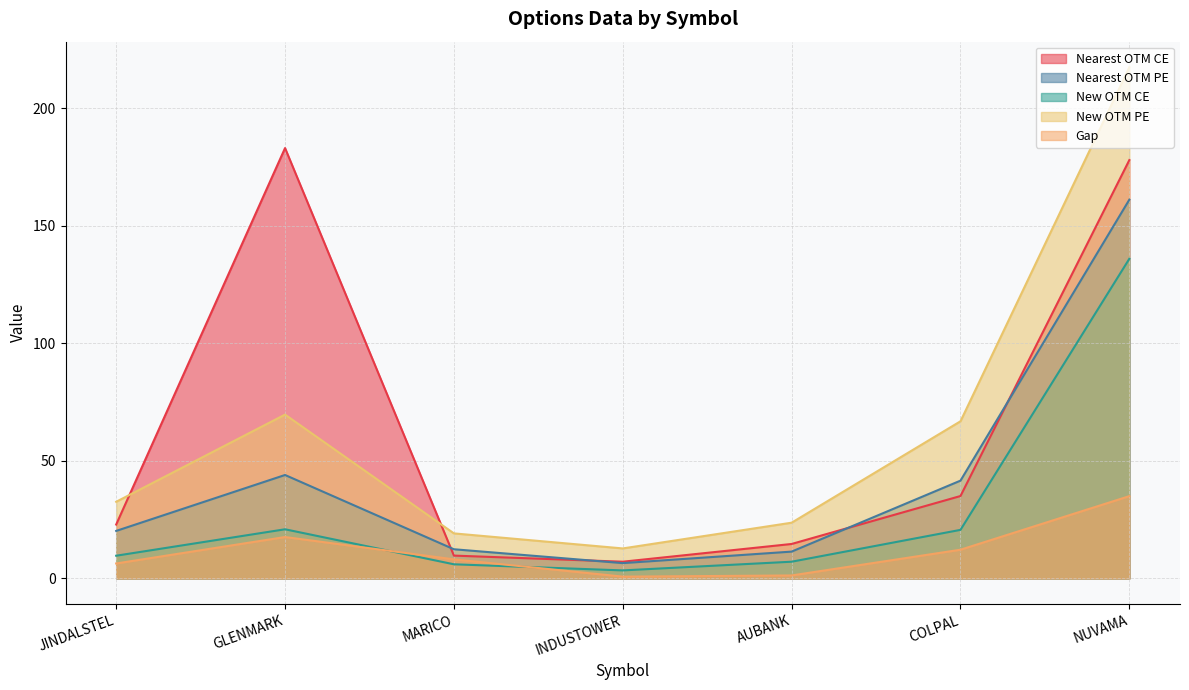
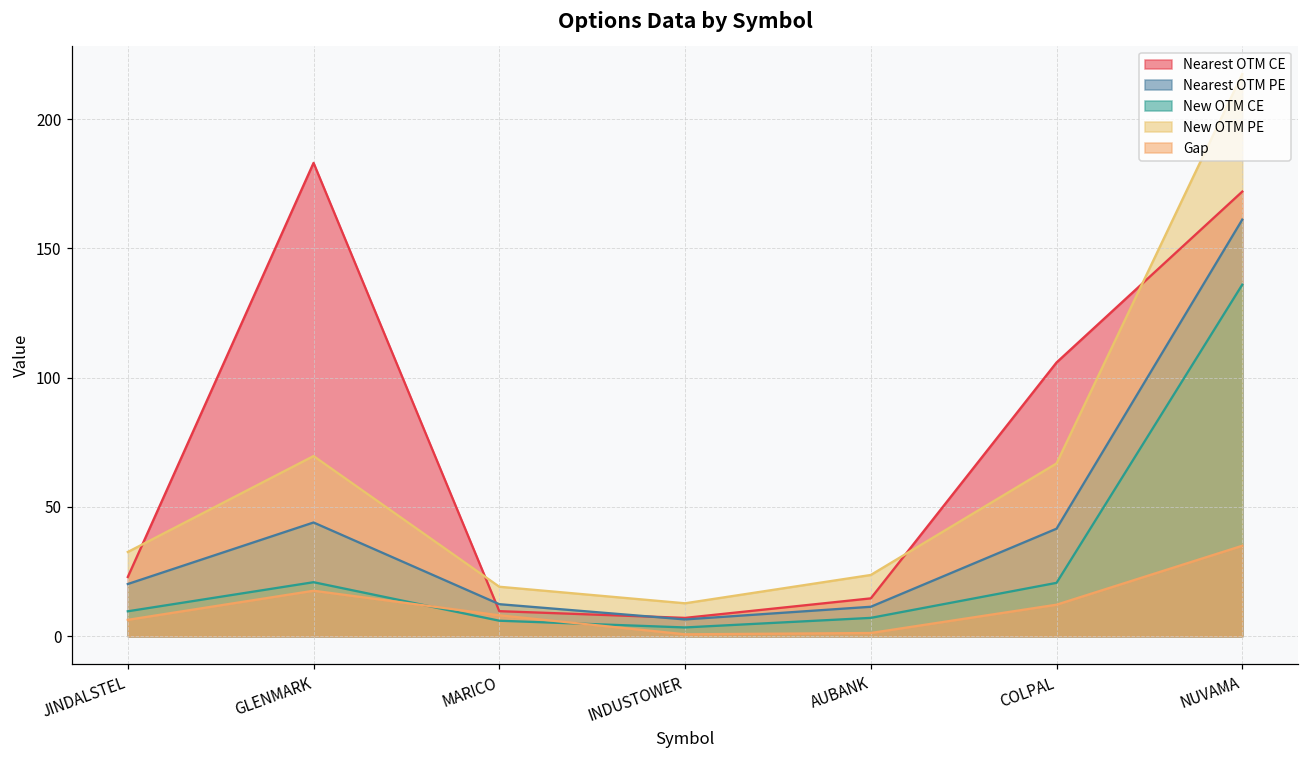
  {
    "Nearest OTM CE": {
      "JINDALSTEL": 23,
      "GLENMARK": 183,
      "MARICO": 10,
      "AUBANK": 15,
-     "COLPAL": 35,
-     "NUVAMA": 178
+     "COLPAL": 106,
+     "NUVAMA": 172
    }
  }
